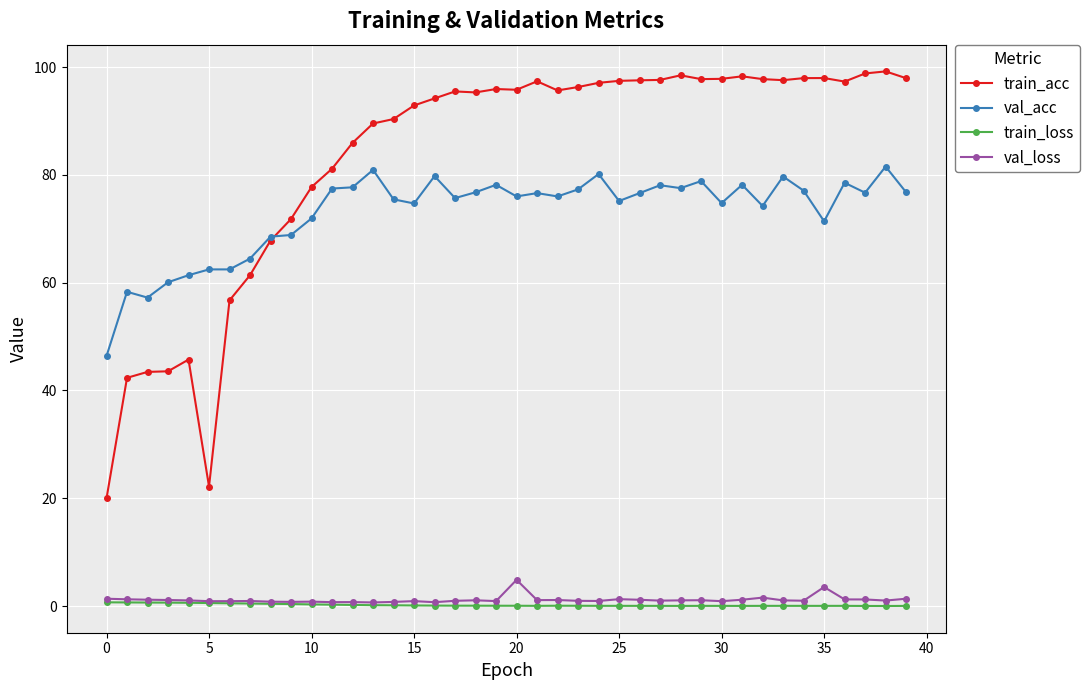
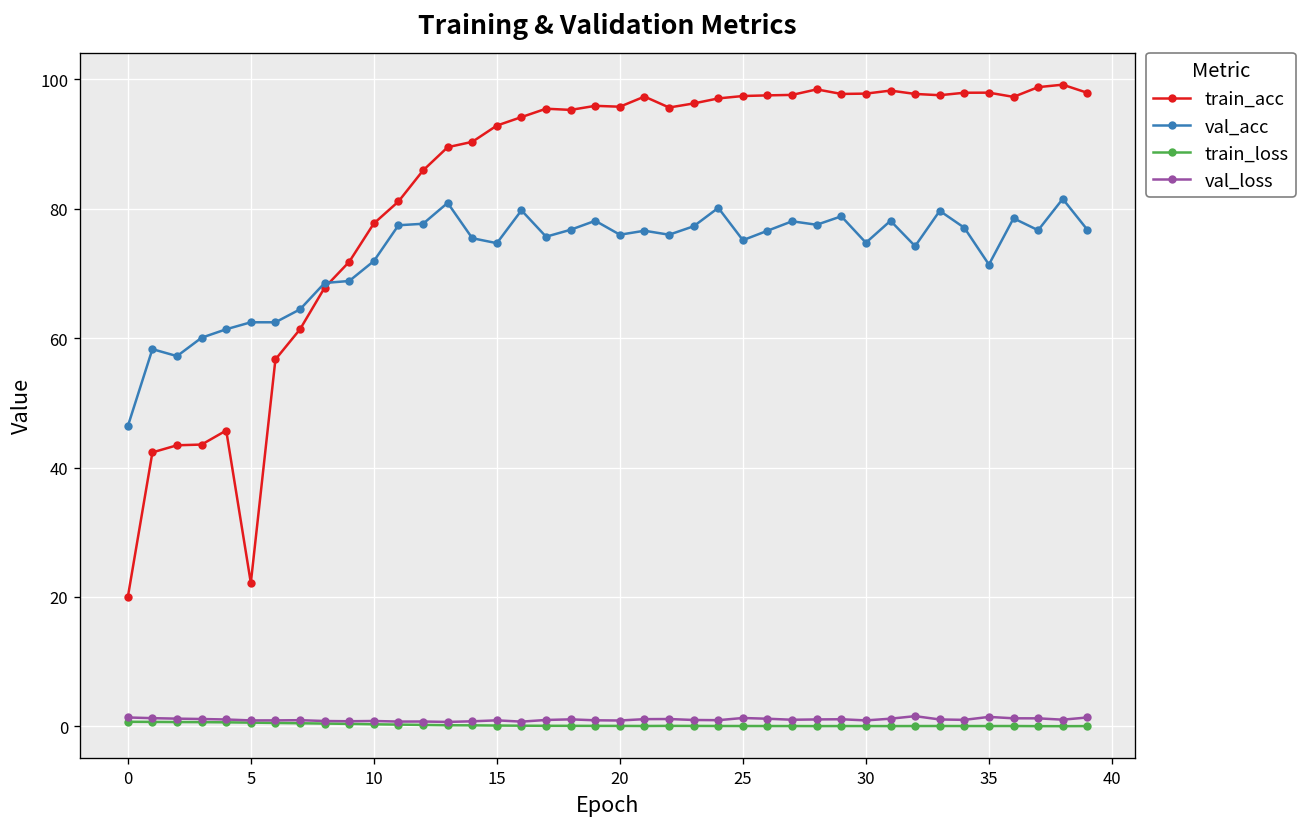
  {
    "train_acc": {
      "0": 20,
      "5": 22,
      "10": 78,
      "15": 93,
      "20": 96,
      "25": 97,
      "30": 98,
      "35": 98
    },
    "val_acc": {
      "0": 46,
      "5": 62,
      "10": 72,
      "15": 75,
      "20": 76,
      "25": 75,
      "30": 75,
      "35": 71
    },
    "train_loss": {
      "0": 1,
      "10": 0,
      "15": 0,
      "20": 0,
      "25": 0,
      "30": 0,
      "35": 0
    },
    "val_loss": {
      "0": 1,
      "10": 1,
      "15": 1,
-     "20": 5,
+     "20": 1,
      "25": 1,
      "30": 1,
-     "35": 4
+     "35": 1
    }
  }
